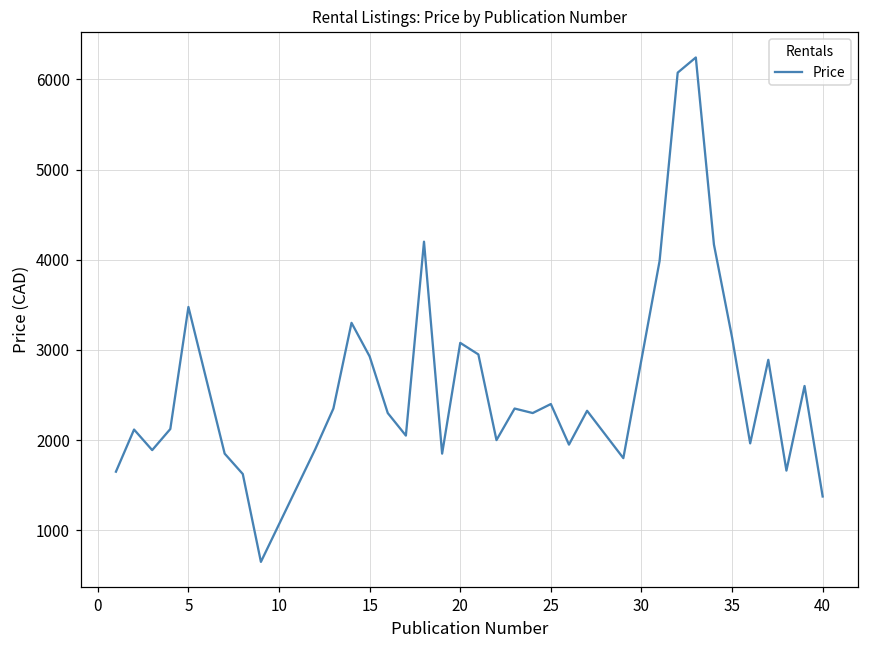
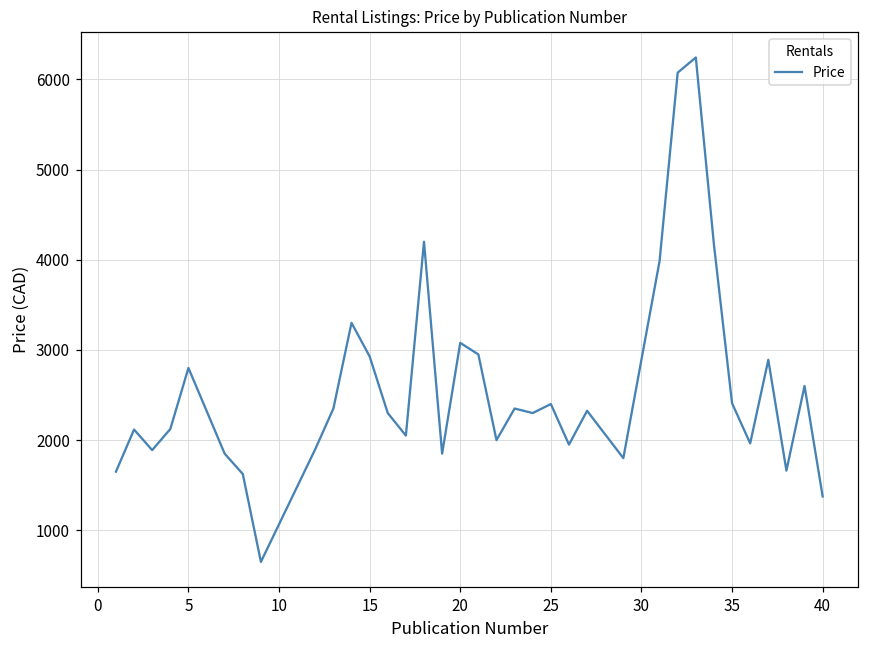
  {
-   "5": 3500,
+   "5": 2800,
    "15": 2900,
    "20": 3100,
    "25": 2400,
-   "35": 3100,
+   "35": 2400,
    "40": 1400
  }
